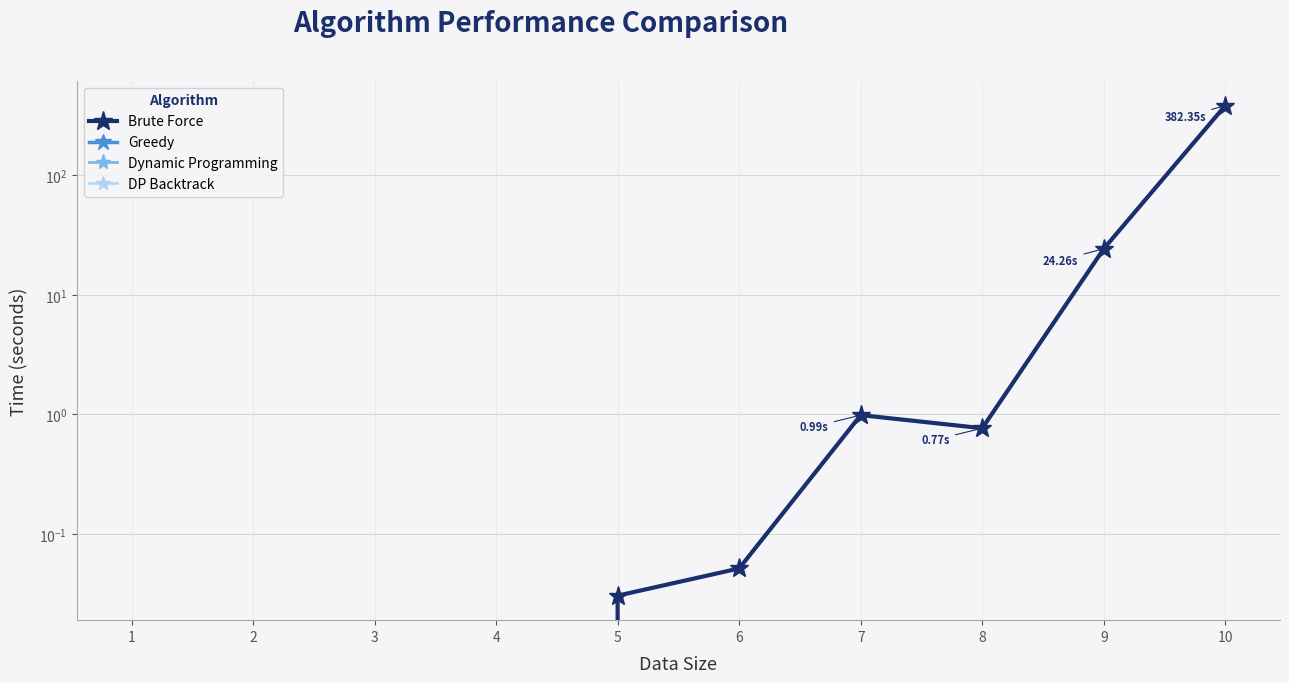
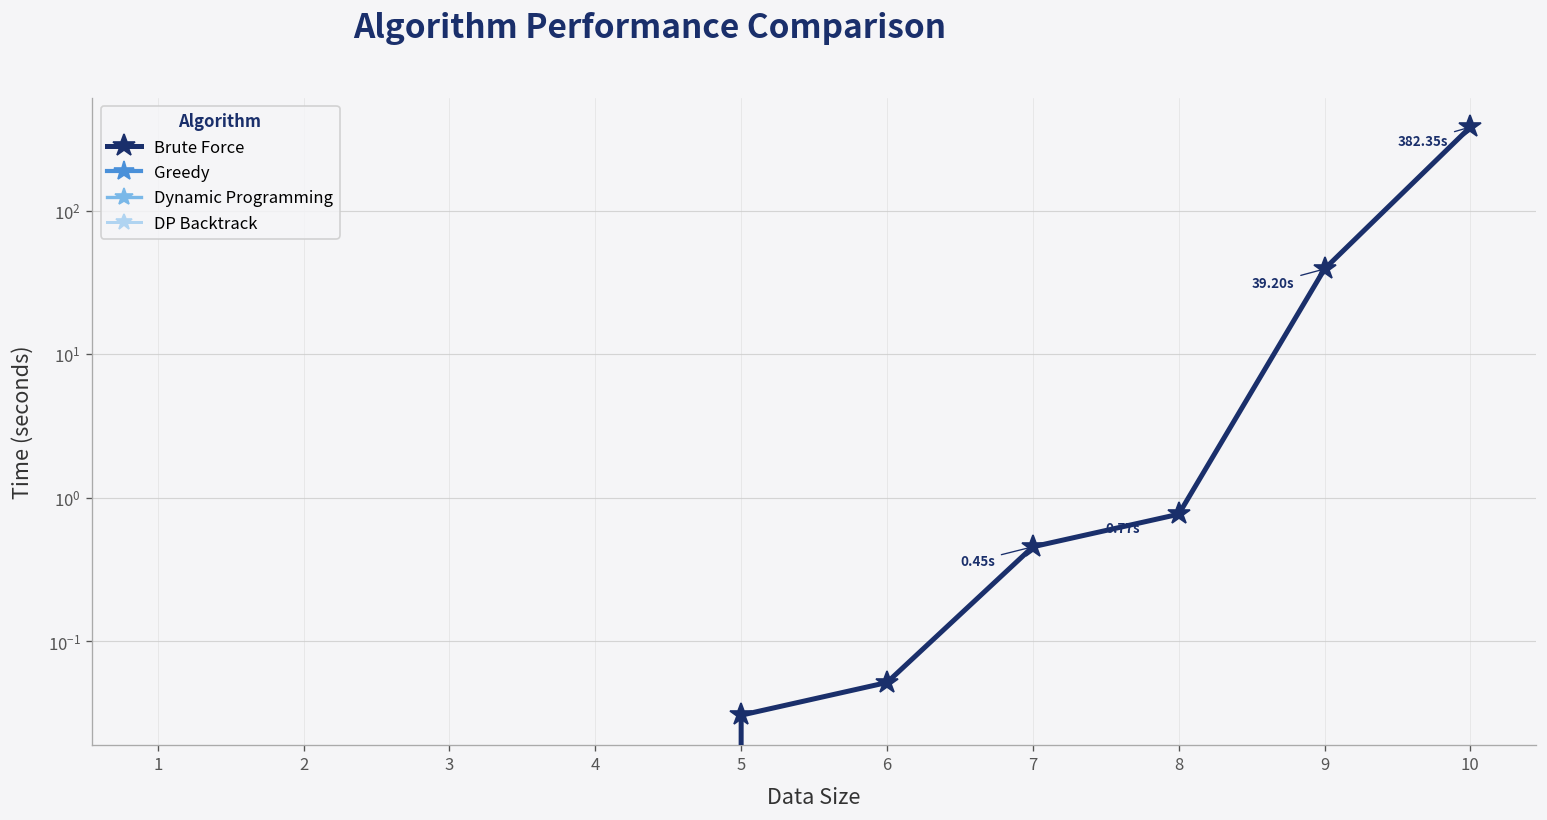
  {
    "Brute Force": {
-     "7": "0.99s",
+     "7": "0.45s",
      "8": "0.77s",
-     "9": "24.26s",
+     "9": "39.20s",
      "10": "382.35s"
    }
  }
